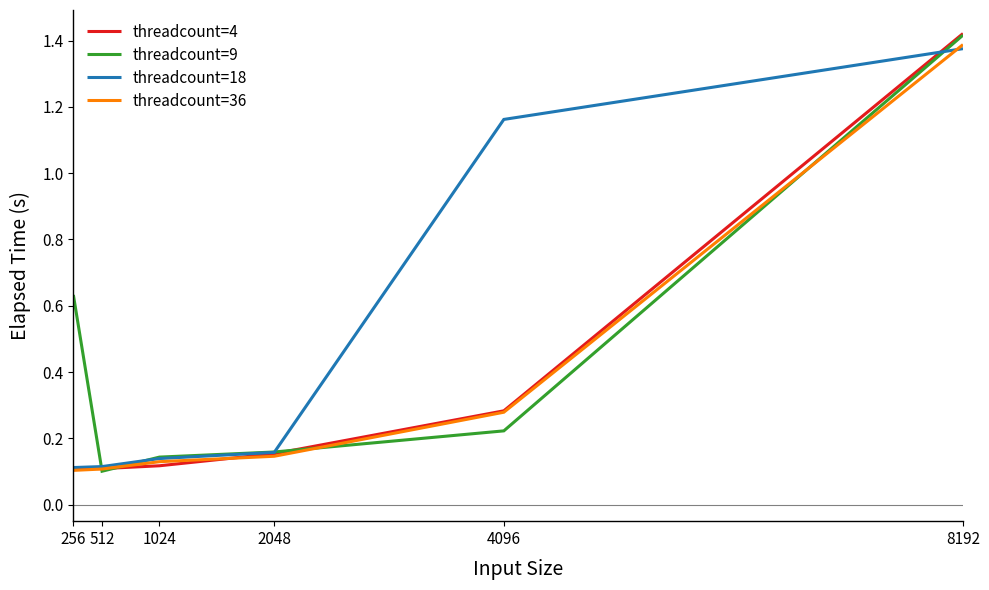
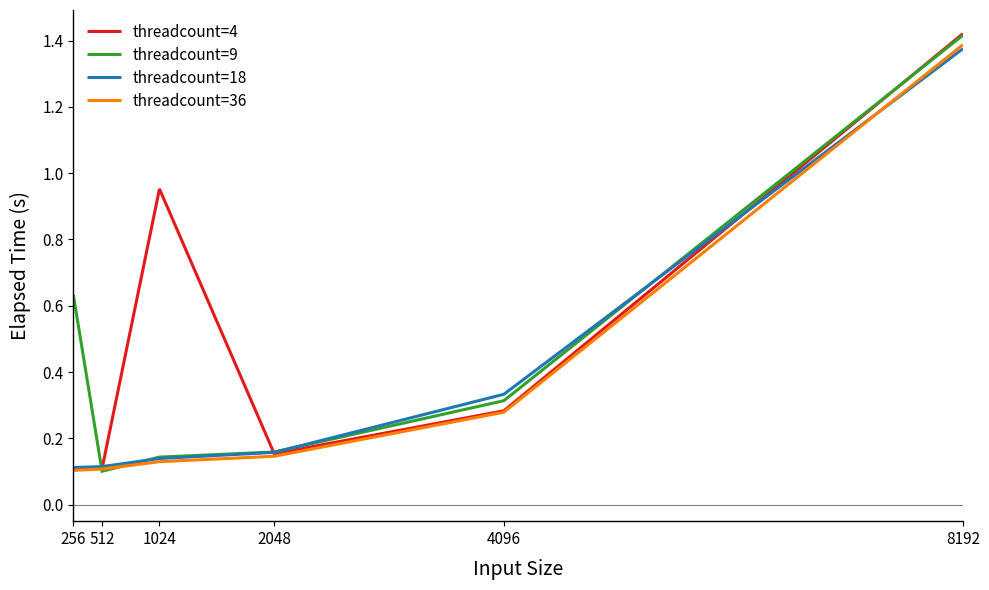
  {
    "threadcount=4": {
-     "1024": 0.12
+     "1024": 0.95
    },
    "threadcount=9": {
      "256": 0.63,
-     "4096": 0.22
+     "4096": 0.31
    },
    "threadcount=18": {
-     "4096": 1.16,
+     "4096": 0.33,
      "8192": 1.38
    },
    "threadcount=36": {
      "1024": 0.13,
      "2048": 0.15,
      "8192": 1.39
    }
  }
